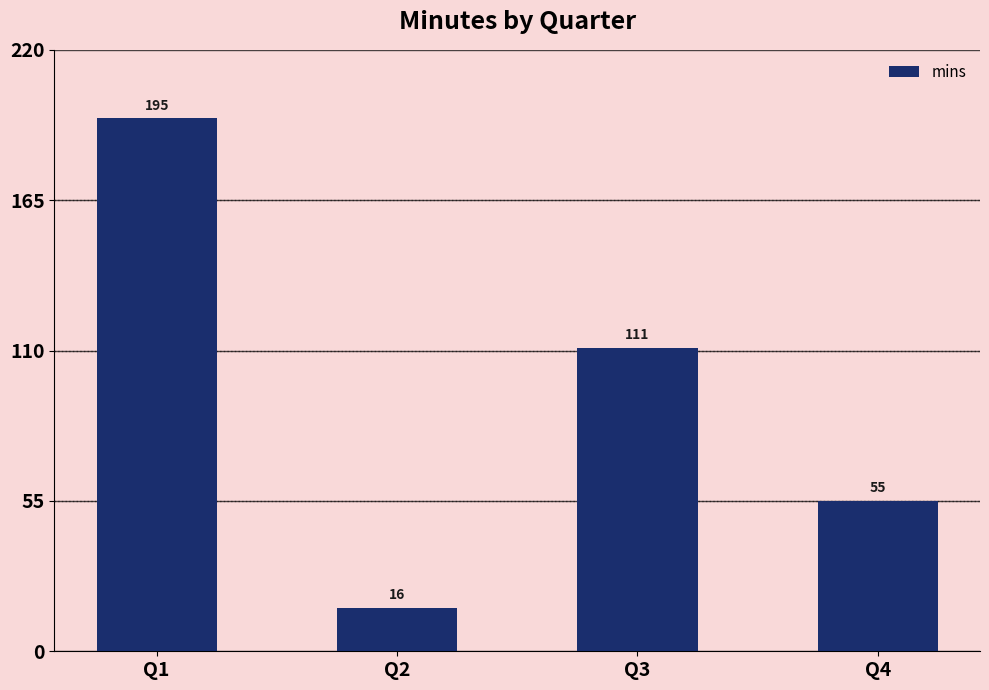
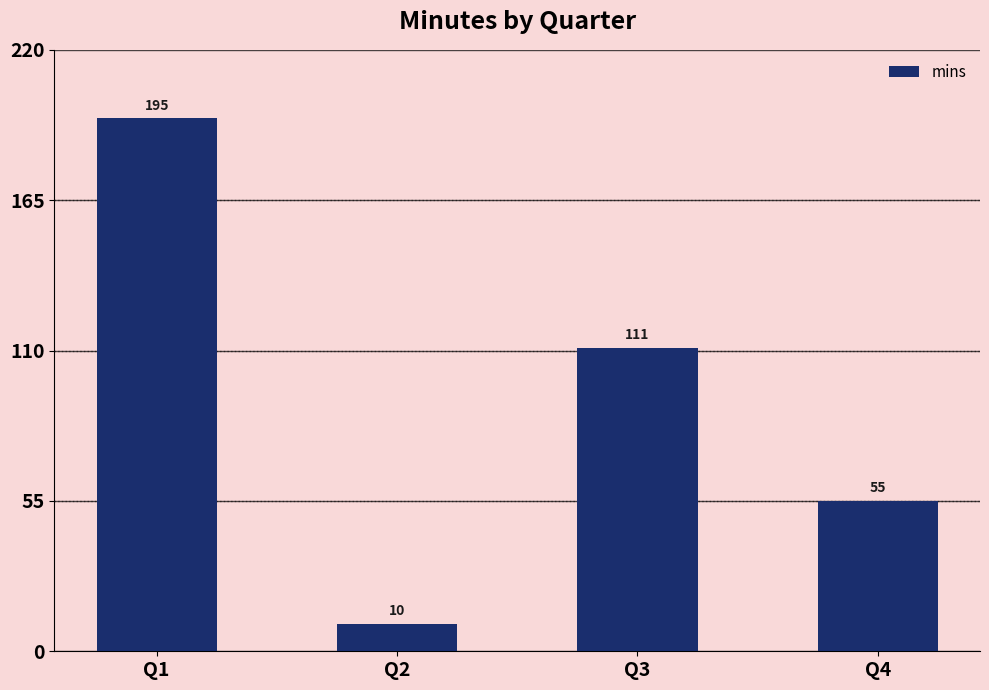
  {
    "Q1": 195,
-   "Q2": 16,
+   "Q2": 10,
    "Q3": 111,
    "Q4": 55
  }
